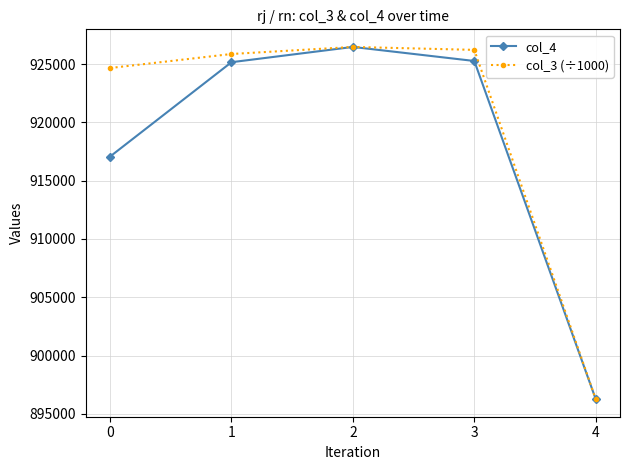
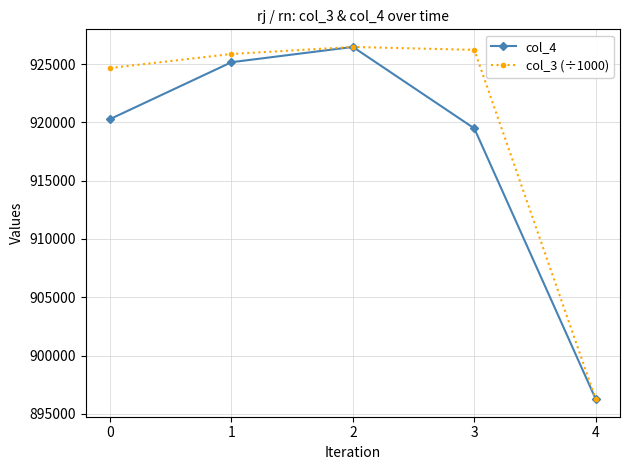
  {
    "col_4": {
-     "0": 917100,
+     "0": 920300,
      "1": 925200,
-     "3": 925300
+     "3": 919500
    },
    "col_3 (÷1000)": {
      "0": 924700,
      "1": 925900,
      "3": 926200
    }
  }
